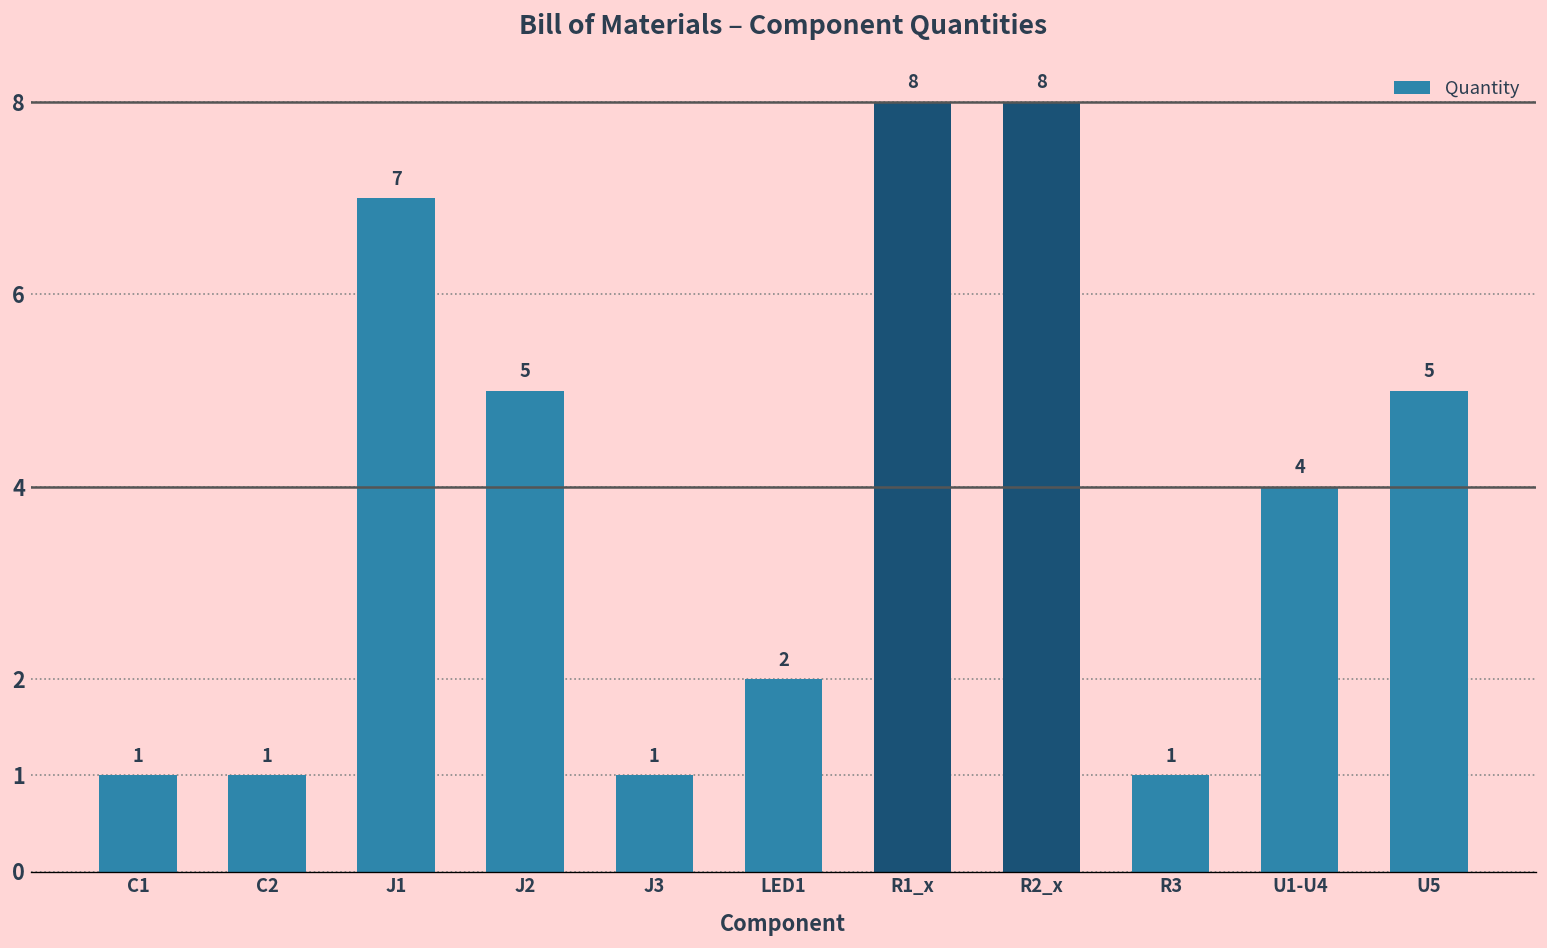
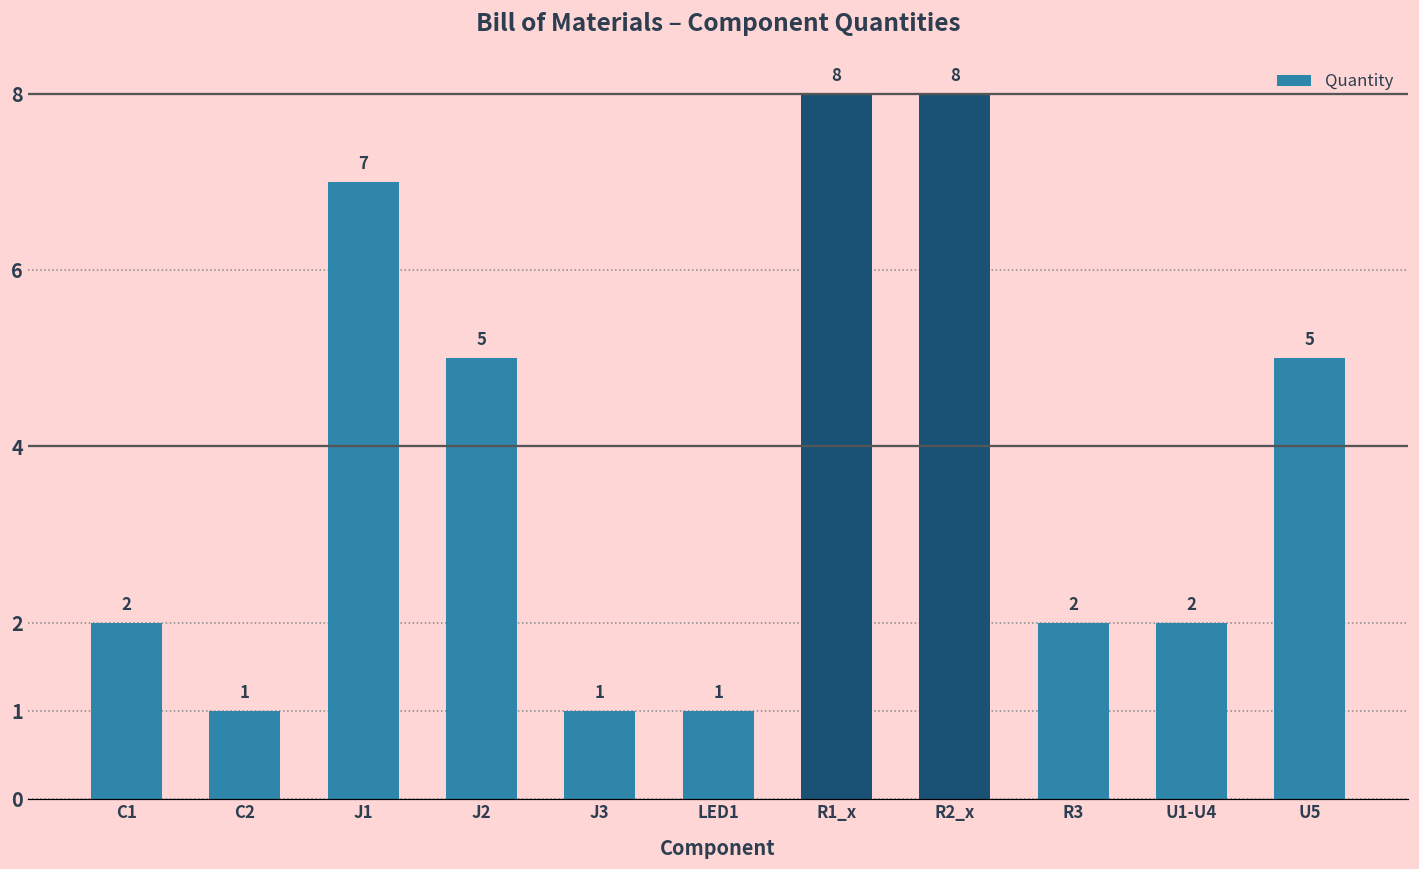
  {
-   "C1": 1,
+   "C1": 2,
    "C2": 1,
    "J1": 7,
    "J2": 5,
    "J3": 1,
-   "LED1": 2,
+   "LED1": 1,
    "R1_x": 8,
    "R2_x": 8,
-   "R3": 1,
-   "U1-U4": 4,
+   "R3": 2,
+   "U1-U4": 2,
    "U5": 5
  }
